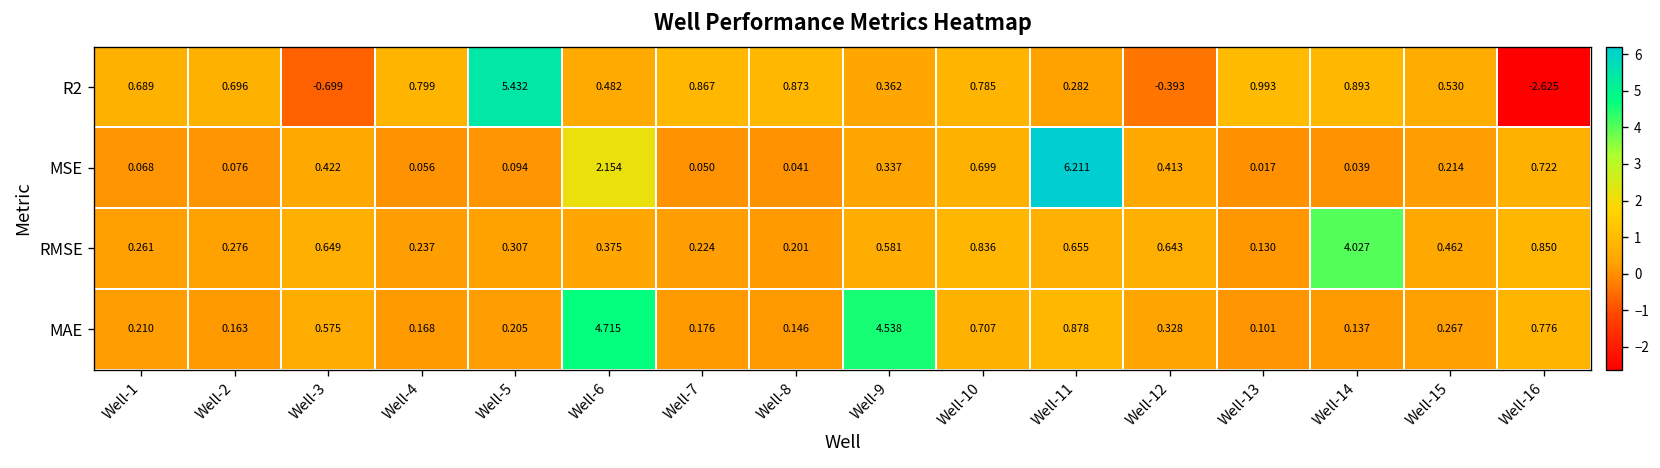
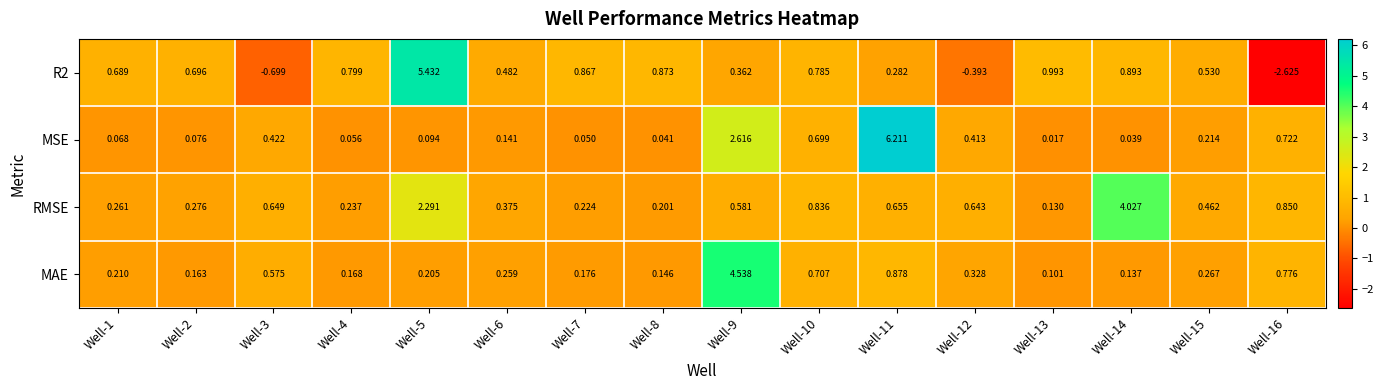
  {
    "R2": {
      "Well-1": 0.689,
      "Well-2": 0.696,
      "Well-3": -0.699,
      "Well-4": 0.799,
      "Well-5": 5.432,
      "Well-6": 0.482,
      "Well-7": 0.867,
      "Well-8": 0.873,
      "Well-9": 0.362,
      "Well-10": 0.785,
      "Well-11": 0.282,
      "Well-12": -0.393,
      "Well-13": 0.993,
      "Well-14": 0.893,
      "Well-15": 0.530,
      "Well-16": -2.625
    },
    "MSE": {
      "Well-1": 0.068,
      "Well-2": 0.076,
      "Well-3": 0.422,
      "Well-4": 0.056,
      "Well-5": 0.094,
-     "Well-6": 2.154,
+     "Well-6": 0.141,
      "Well-7": 0.050,
      "Well-8": 0.041,
-     "Well-9": 0.337,
+     "Well-9": 2.616,
      "Well-10": 0.699,
      "Well-11": 6.211,
      "Well-12": 0.413,
      "Well-13": 0.017,
      "Well-14": 0.039,
      "Well-15": 0.214,
      "Well-16": 0.722
    },
    "RMSE": {
      "Well-1": 0.261,
      "Well-2": 0.276,
      "Well-3": 0.649,
      "Well-4": 0.237,
-     "Well-5": 0.307,
+     "Well-5": 2.291,
      "Well-6": 0.375,
      "Well-7": 0.224,
      "Well-8": 0.201,
      "Well-9": 0.581,
      "Well-10": 0.836,
      "Well-11": 0.655,
      "Well-12": 0.643,
      "Well-13": 0.130,
      "Well-14": 4.027,
      "Well-15": 0.462,
      "Well-16": 0.850
    },
    "MAE": {
      "Well-1": 0.210,
      "Well-2": 0.163,
      "Well-3": 0.575,
      "Well-4": 0.168,
      "Well-5": 0.205,
-     "Well-6": 4.715,
+     "Well-6": 0.259,
      "Well-7": 0.176,
      "Well-8": 0.146,
      "Well-9": 4.538,
      "Well-10": 0.707,
      "Well-11": 0.878,
      "Well-12": 0.328,
      "Well-13": 0.101,
      "Well-14": 0.137,
      "Well-15": 0.267,
      "Well-16": 0.776
    }
  }
